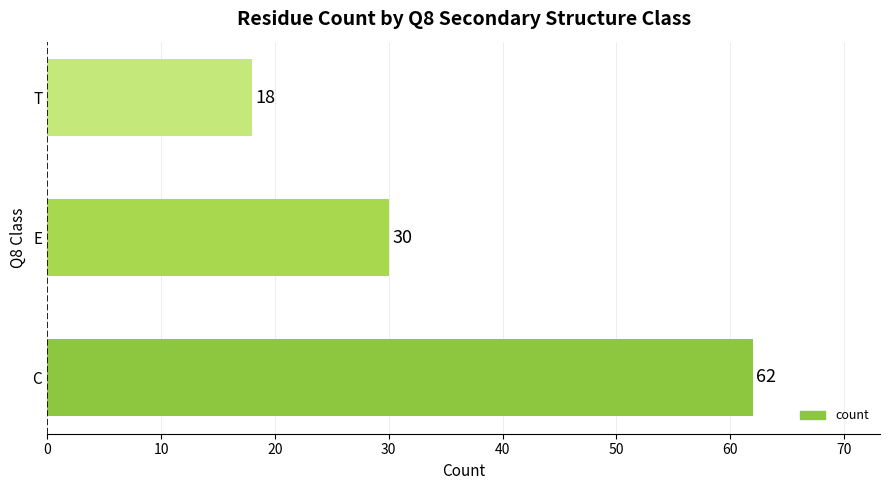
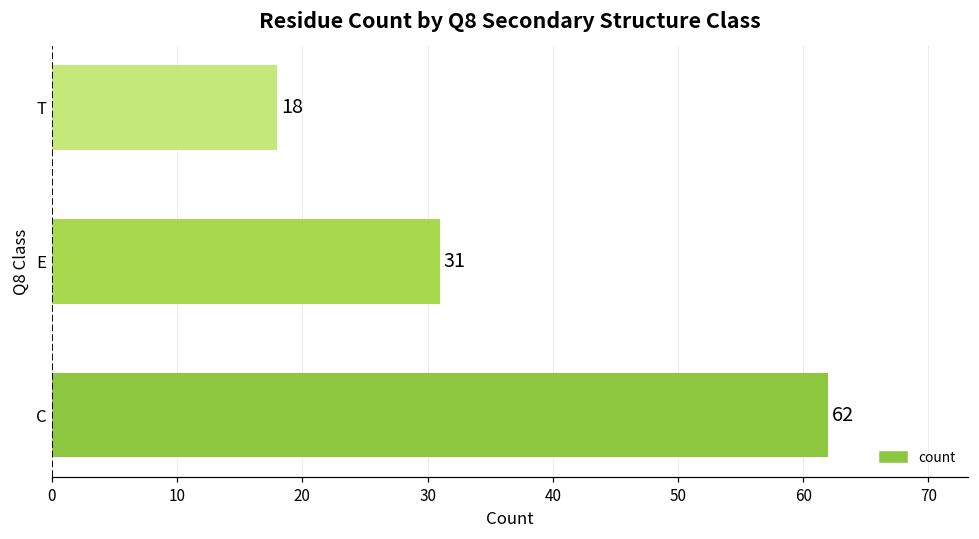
  {
    "T": 18,
-   "E": 30,
+   "E": 31,
    "C": 62
  }
